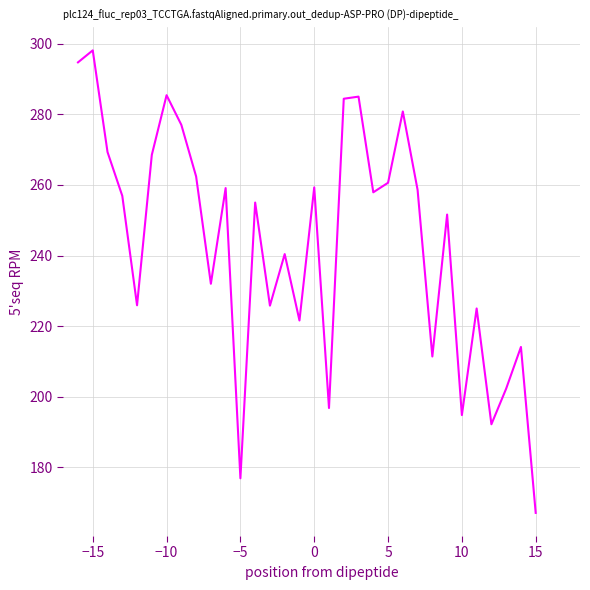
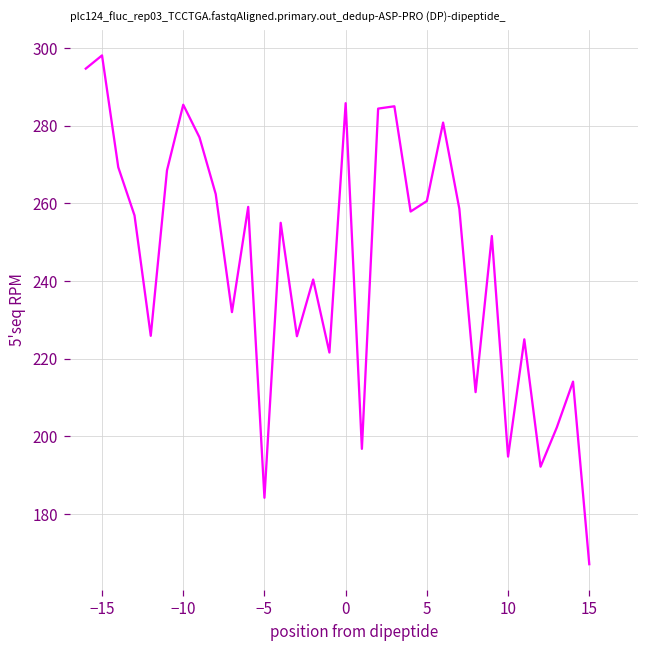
  {
    "−15": 298,
    "−10": 285,
-   "−5": 177,
-   "0": 259,
+   "−5": 184,
+   "0": 286,
    "5": 261,
    "10": 195,
    "15": 167
  }
